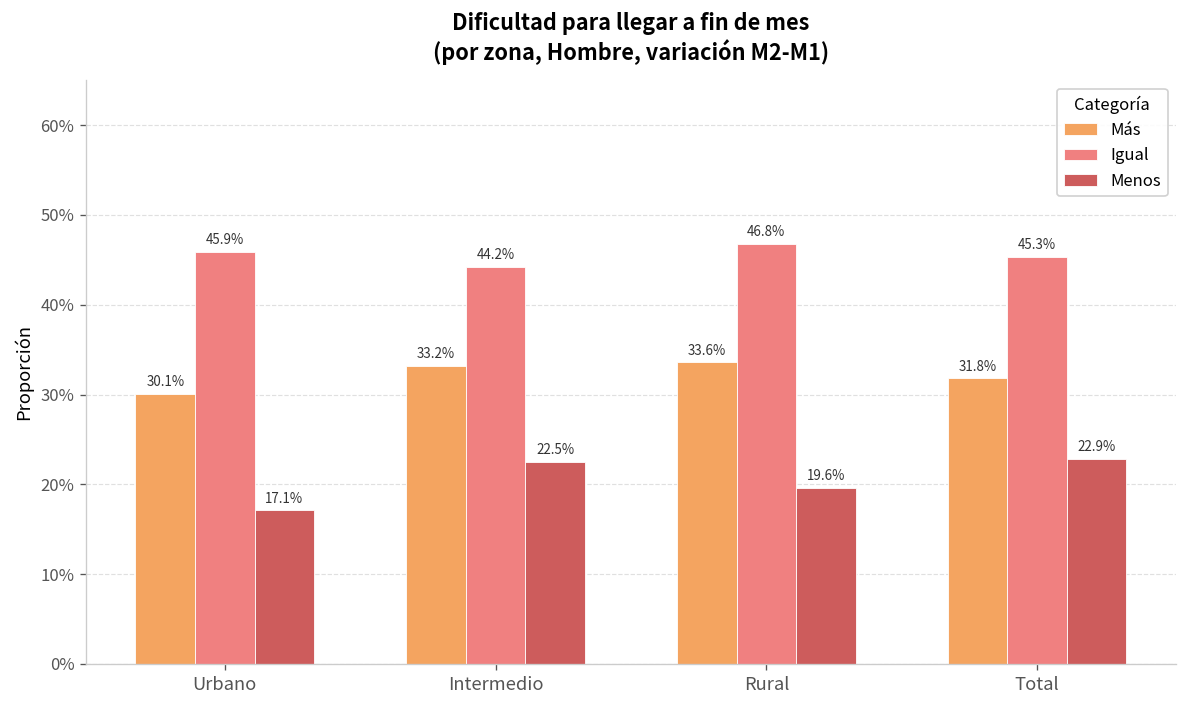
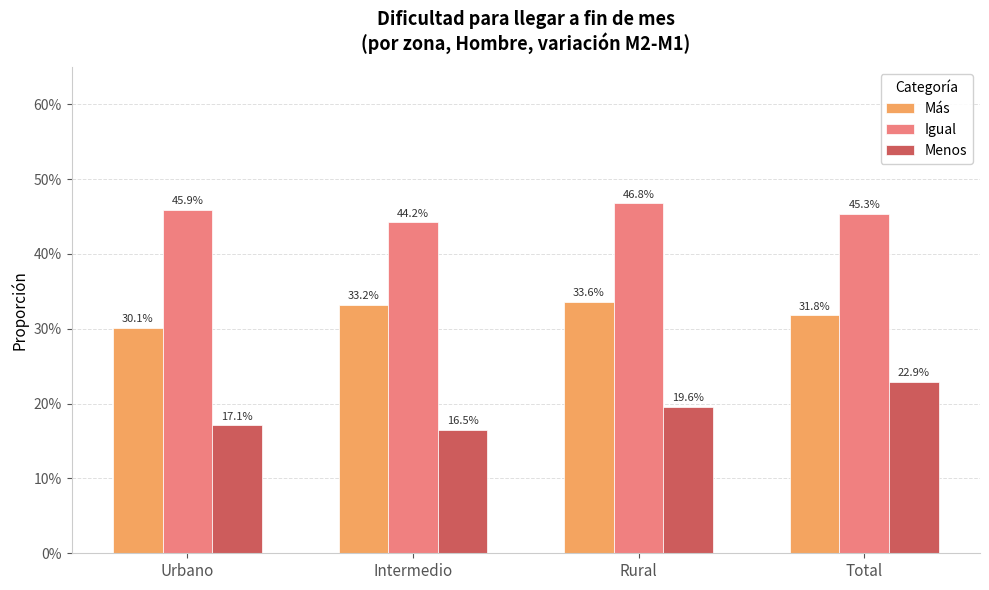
  {
    "Menos": {
      "Urbano": "17.1%",
-     "Intermedio": "22.5%",
+     "Intermedio": "16.5%",
      "Rural": "19.6%",
      "Total": "22.9%"
    }
  }
